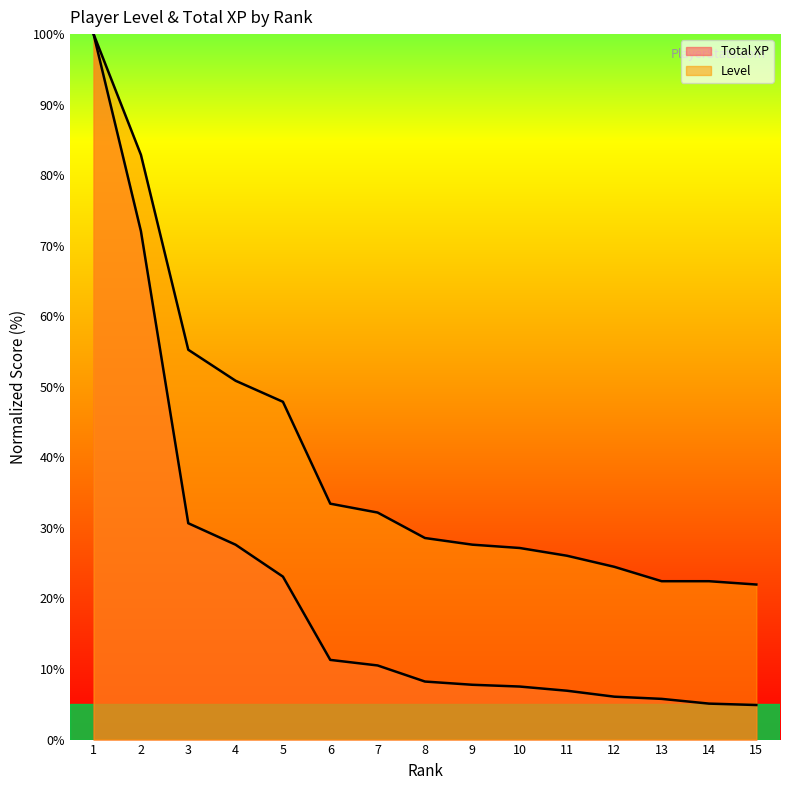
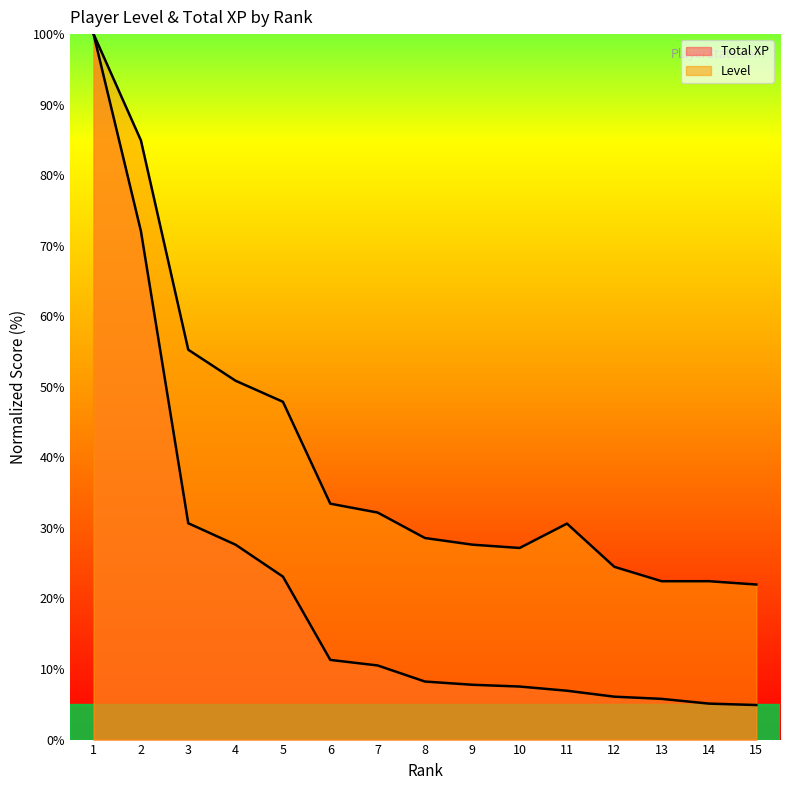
  {
    "Total XP": {
      "2": "72%",
      "3": "31%",
      "4": "28%",
      "5": "23%",
      "6": "11%",
      "7": "11%",
      "8": "8%",
      "9": "8%",
      "10": "8%",
      "11": "7%",
      "12": "6%",
      "13": "6%",
      "14": "5%"
    },
    "Level": {
-     "2": "83%",
+     "2": "85%",
      "3": "55%",
      "4": "51%",
      "5": "48%",
      "6": "33%",
      "7": "32%",
      "8": "29%",
      "9": "28%",
      "10": "27%",
-     "11": "26%",
+     "11": "31%",
      "12": "24%",
      "13": "22%",
      "14": "22%",
      "15": "22%"
    }
  }
